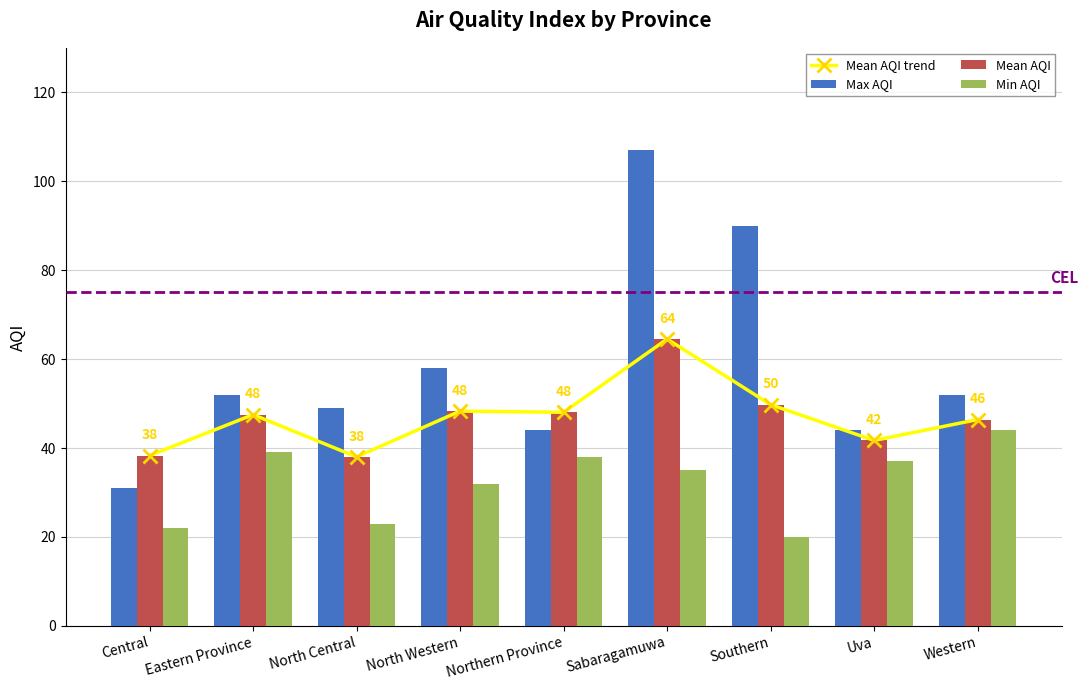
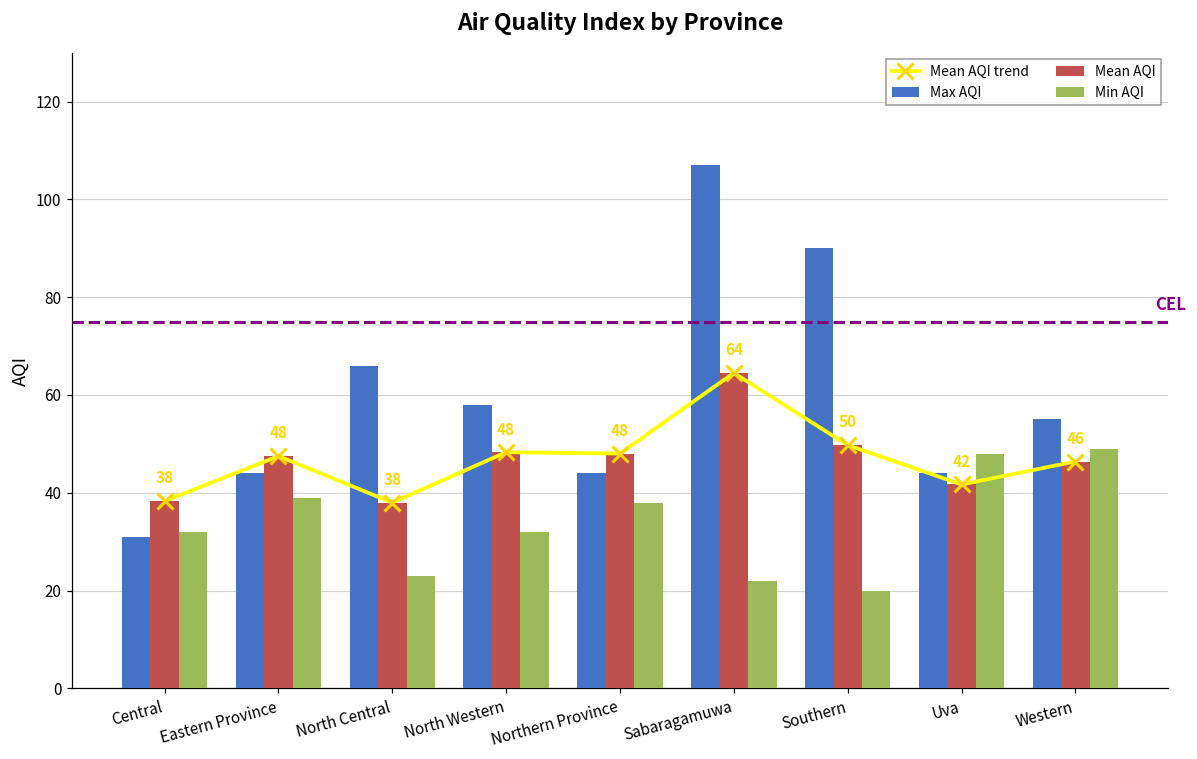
  {
    "Max AQI": {
      "Central": 31,
-     "Eastern Province": 52,
-     "North Central": 49,
+     "Eastern Province": 44,
+     "North Central": 66,
      "North Western": 58,
      "Northern Province": 44,
      "Sabaragamuwa": 107,
      "Southern": 90,
      "Uva": 44,
-     "Western": 52
+     "Western": 55
    },
    "Mean AQI": {
      "Central": 38,
      "Eastern Province": 48,
      "North Central": 38,
      "North Western": 48,
      "Northern Province": 48,
      "Sabaragamuwa": 64,
      "Southern": 50,
      "Uva": 42,
      "Western": 46
    },
    "Min AQI": {
-     "Central": 22,
+     "Central": 32,
      "Eastern Province": 39,
      "North Central": 23,
      "North Western": 32,
      "Northern Province": 38,
-     "Sabaragamuwa": 35,
+     "Sabaragamuwa": 22,
      "Southern": 20,
-     "Uva": 37,
-     "Western": 44
+     "Uva": 48,
+     "Western": 49
    }
  }
